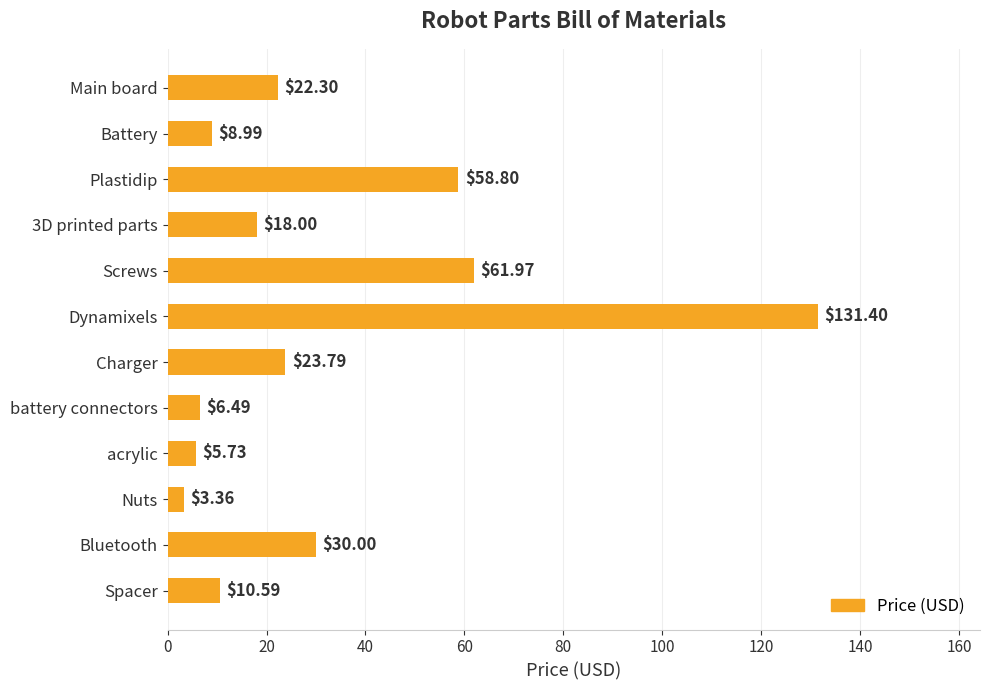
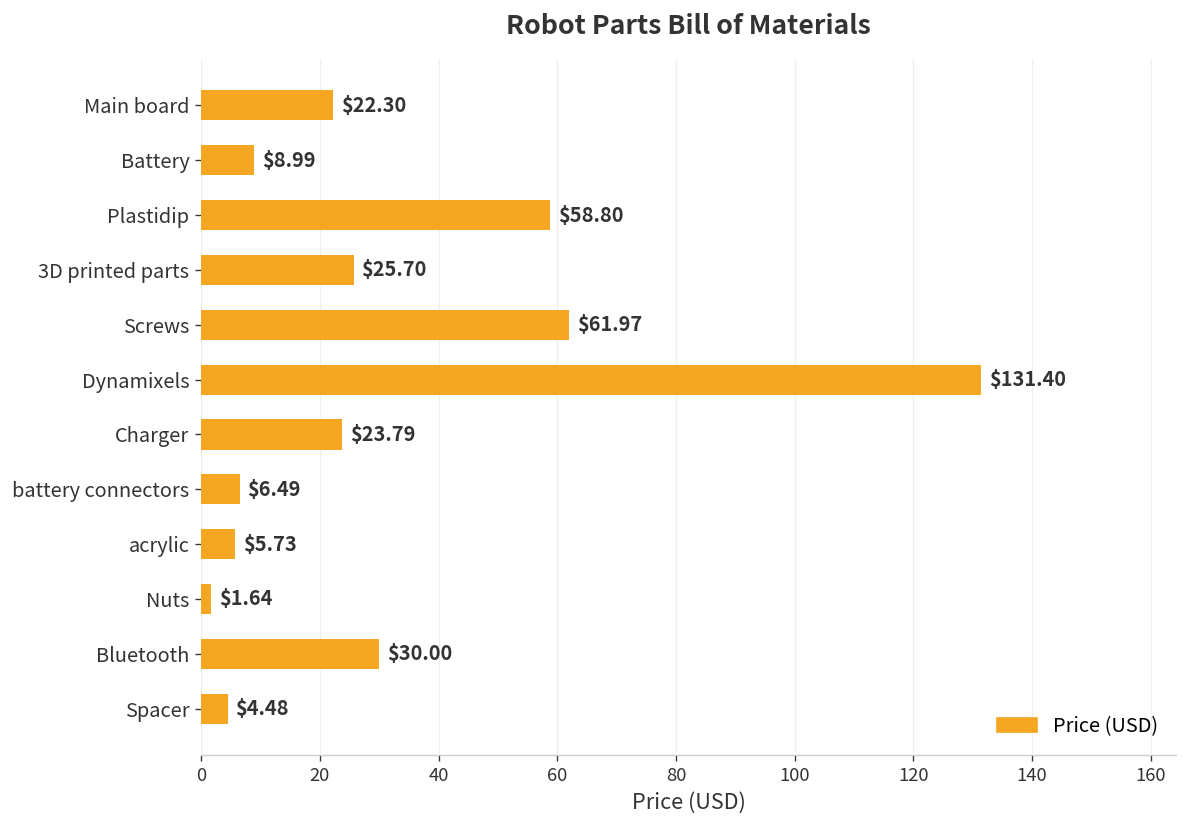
  {
    "Main board": "$22.30",
    "Battery": "$8.99",
    "Plastidip": "$58.80",
-   "3D printed parts": "$18.00",
+   "3D printed parts": "$25.70",
    "Screws": "$61.97",
    "Dynamixels": "$131.40",
    "Charger": "$23.79",
    "battery connectors": "$6.49",
    "acrylic": "$5.73",
-   "Nuts": "$3.36",
+   "Nuts": "$1.64",
    "Bluetooth": "$30.00",
-   "Spacer": "$10.59"
+   "Spacer": "$4.48"
  }
